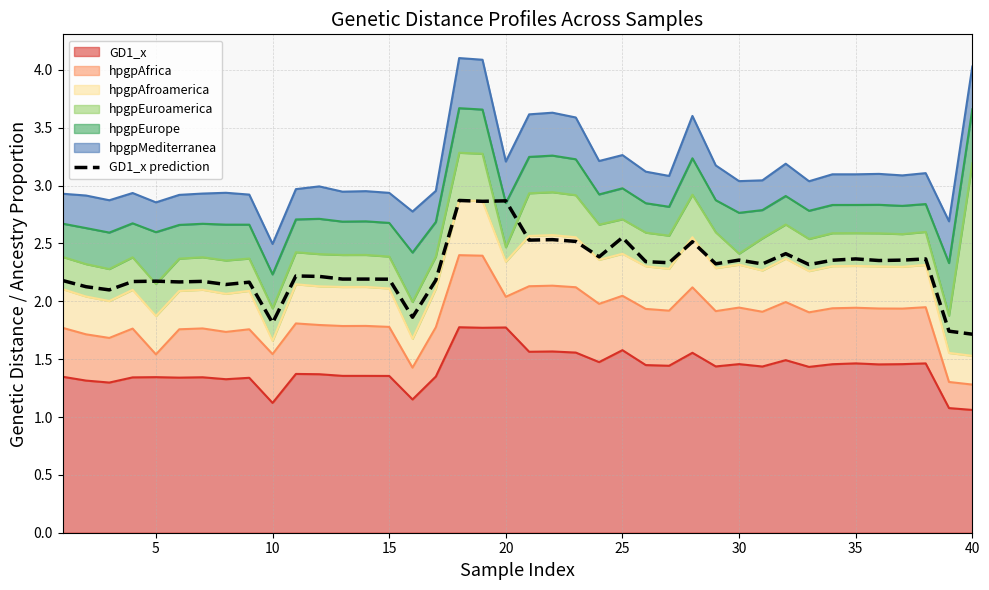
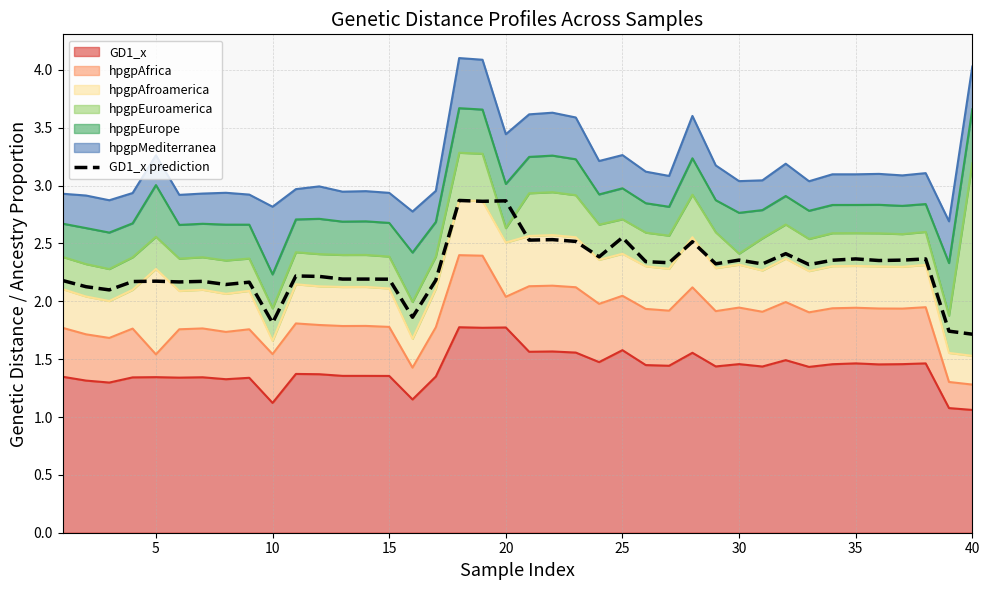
  {
    "GD1_x": {
      "5": 1.34,
      "10": 1.12,
      "15": 1.36,
      "20": 1.77,
      "25": 1.58,
      "30": 1.46,
      "35": 1.46,
      "40": 1.06
    },
    "hpgpAfrica": {
      "5": 0.20,
      "10": 0.42,
      "15": 0.42,
      "20": 0.27,
      "25": 0.47,
      "30": 0.49,
      "35": 0.48,
      "40": 0.22
    },
    "hpgpAfroamerica": {
-     "5": 0.33,
+     "5": 0.74,
      "10": 0.11,
      "15": 0.33,
-     "20": 0.30,
+     "20": 0.47,
      "25": 0.36,
      "30": 0.37,
      "35": 0.36,
      "40": 0.25
    },
    "hpgpEuroamerica": {
      "5": 0.28,
      "10": 0.28,
      "15": 0.28,
      "20": 0.12,
      "25": 0.30,
      "30": 0.10,
      "35": 0.28,
      "40": 1.66
    },
    "hpgpEurope": {
      "5": 0.45,
      "10": 0.29,
      "15": 0.29,
      "25": 0.27,
      "30": 0.35,
      "35": 0.24,
      "40": 0.47
    },
    "hpgpMediterranea": {
-     "10": 0.26,
+     "10": 0.59,
      "15": 0.26,
-     "20": 0.36,
+     "20": 0.43,
      "25": 0.29,
      "30": 0.27,
      "35": 0.26,
      "40": 0.37
    },
    "GD1_x prediction": {
      "5": 2.17,
      "10": 1.81,
      "15": 2.19,
      "25": 2.55,
      "30": 2.36,
      "35": 2.37,
      "40": 1.72
    }
  }
